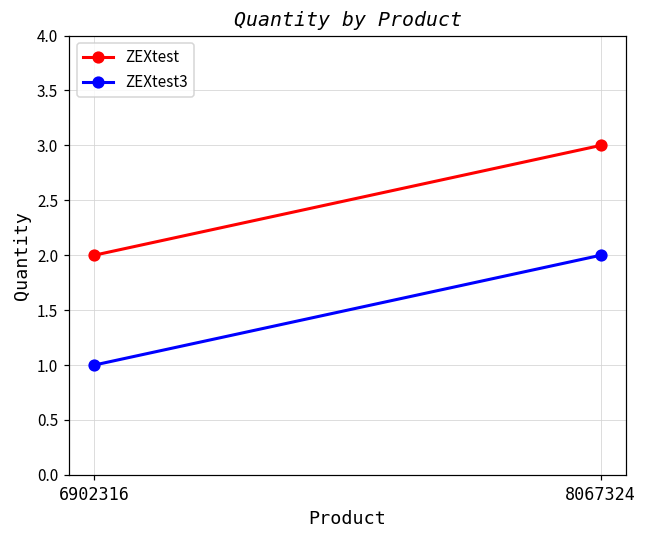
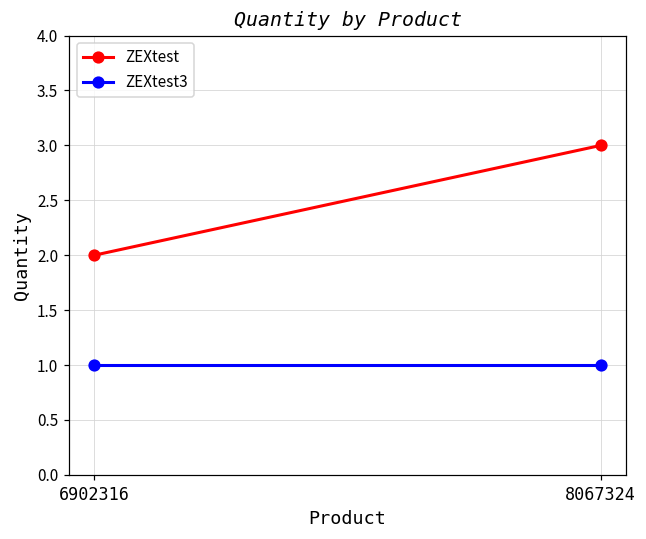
  {
    "ZEXtest": {
      "6902316": 2,
      "8067324": 3
    },
    "ZEXtest3": {
      "6902316": 1,
-     "8067324": 2
+     "8067324": 1
    }
  }
